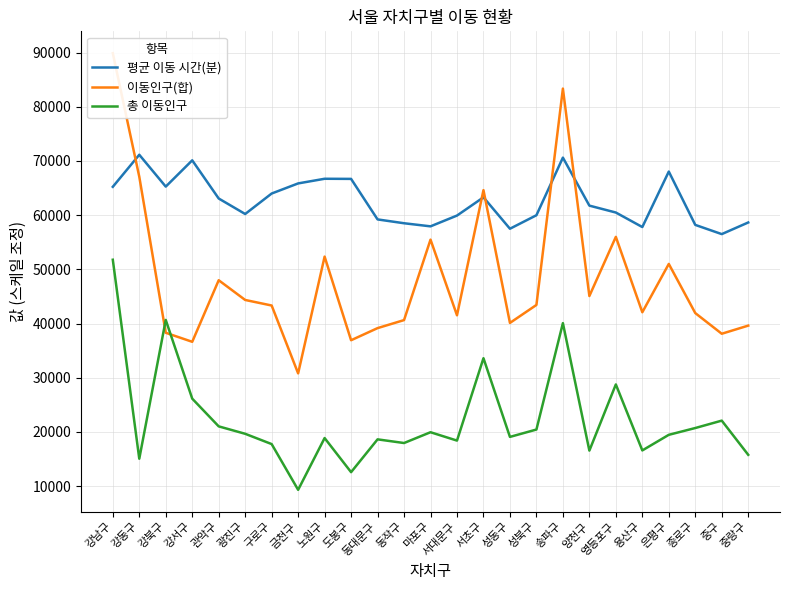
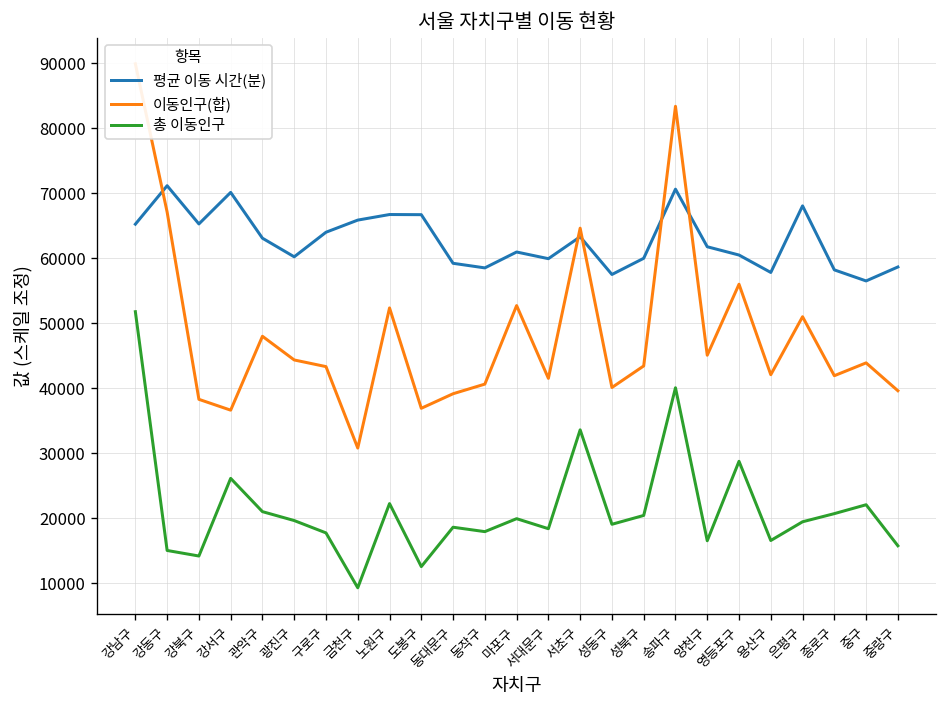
  {
    "평균 이동 시간(분)": {
      "강남구": 65000,
      "강동구": 71000,
      "강북구": 65000,
      "강서구": 70000,
      "관악구": 63000,
      "광진구": 60000,
      "구로구": 64000,
      "금천구": 66000,
      "노원구": 67000,
      "도봉구": 67000,
      "동대문구": 59000,
      "동작구": 59000,
-     "마포구": 58000,
+     "마포구": 61000,
      "서대문구": 60000,
      "서초구": 63000,
      "성동구": 57000,
      "성북구": 60000,
      "송파구": 71000,
      "양천구": 62000,
      "영등포구": 60000,
      "용산구": 58000,
      "은평구": 68000,
      "종로구": 58000,
      "중구": 56000,
      "중랑구": 59000
    },
    "이동인구(합)": {
      "강동구": 67000,
      "강북구": 38000,
      "강서구": 37000,
      "관악구": 48000,
      "광진구": 44000,
      "구로구": 43000,
      "금천구": 31000,
      "노원구": 52000,
      "도봉구": 37000,
      "동대문구": 39000,
      "동작구": 41000,
-     "마포구": 55000,
+     "마포구": 53000,
      "서대문구": 42000,
      "서초구": 65000,
      "성동구": 40000,
      "성북구": 43000,
      "송파구": 83000,
      "양천구": 45000,
      "영등포구": 56000,
      "용산구": 42000,
      "은평구": 51000,
      "종로구": 42000,
-     "중구": 38000,
+     "중구": 44000,
      "중랑구": 40000
    },
    "총 이동인구": {
      "강남구": 52000,
      "강동구": 15000,
-     "강북구": 41000,
+     "강북구": 14000,
      "강서구": 26000,
      "관악구": 21000,
      "광진구": 20000,
      "구로구": 18000,
      "금천구": 9000,
-     "노원구": 19000,
+     "노원구": 22000,
      "도봉구": 13000,
      "동대문구": 19000,
      "동작구": 18000,
      "마포구": 20000,
      "서대문구": 18000,
      "서초구": 34000,
      "성동구": 19000,
      "성북구": 20000,
      "송파구": 40000,
      "양천구": 17000,
      "영등포구": 29000,
      "용산구": 17000,
      "은평구": 19000,
      "종로구": 21000,
      "중구": 22000,
      "중랑구": 16000
    }
  }
